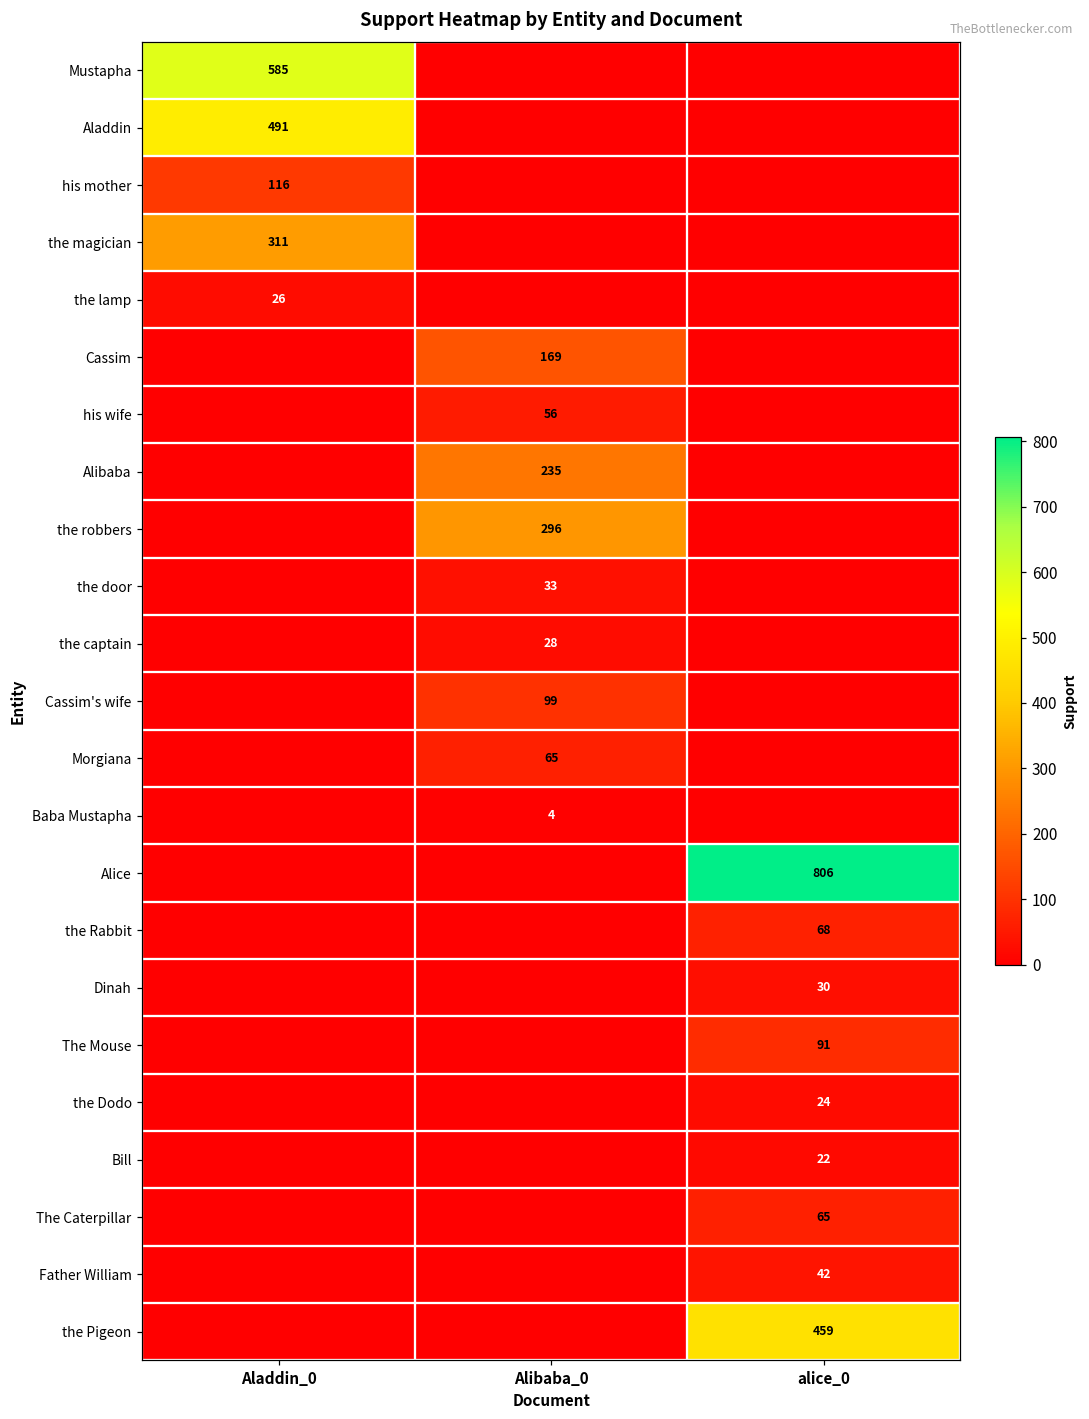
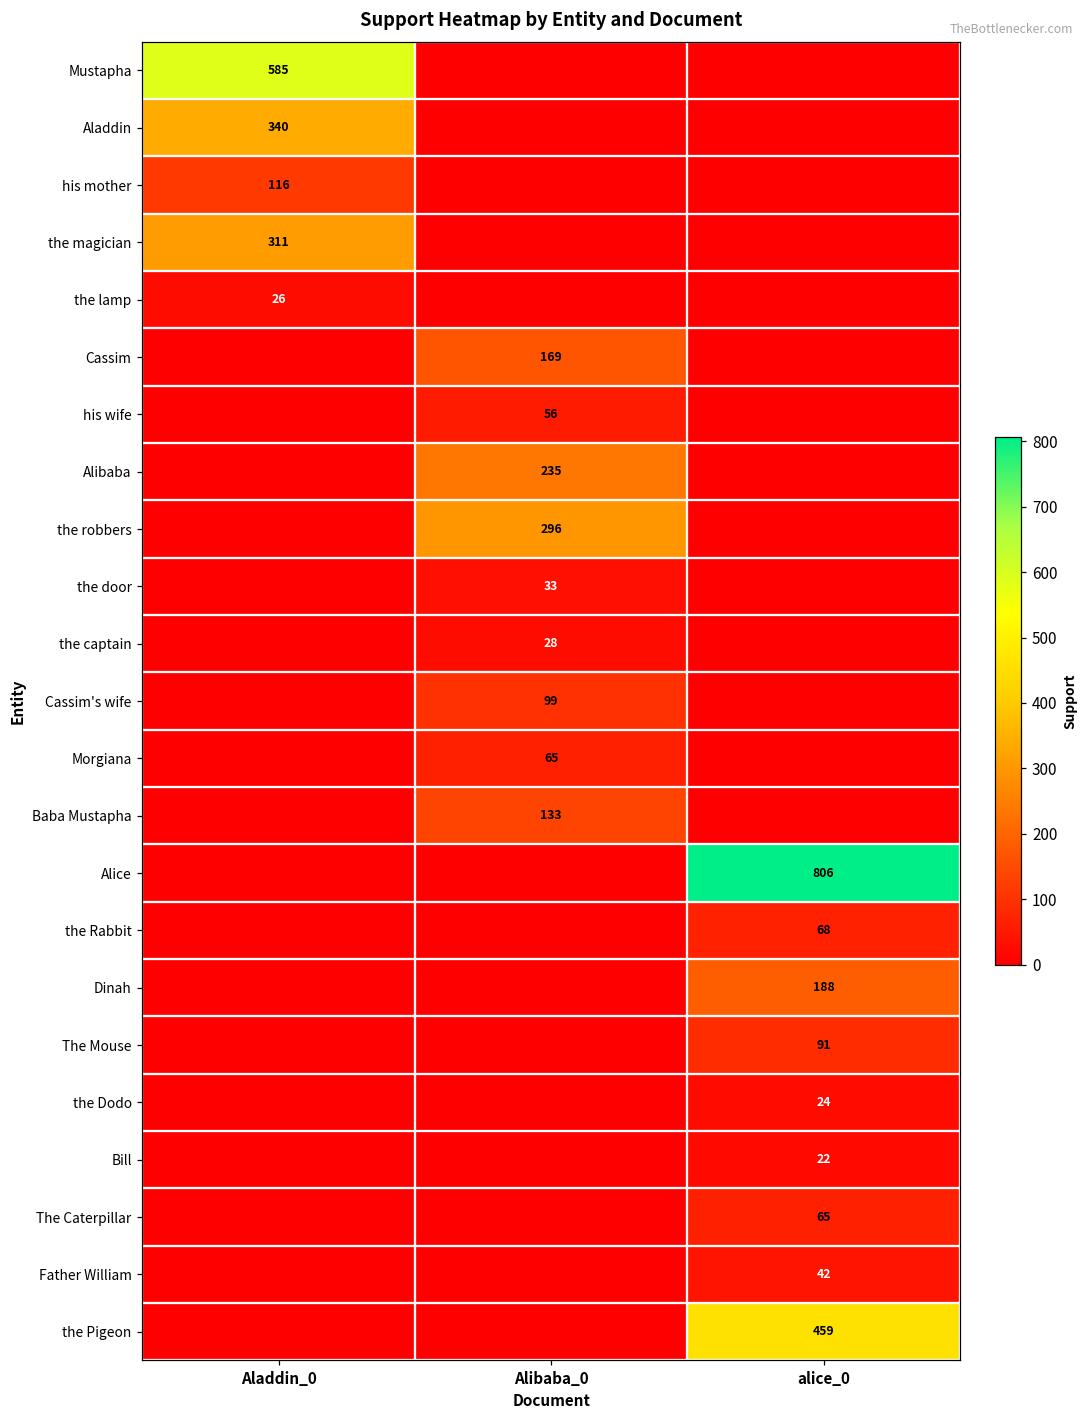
  {
    "Mustapha": {
      "Aladdin_0": 585
    },
    "Aladdin": {
-     "Aladdin_0": 491
+     "Aladdin_0": 340
    },
    "his mother": {
      "Aladdin_0": 116
    },
    "the magician": {
      "Aladdin_0": 311
    },
    "the lamp": {
      "Aladdin_0": 26
    },
    "Cassim": {
      "Alibaba_0": 169
    },
    "his wife": {
      "Alibaba_0": 56
    },
    "Alibaba": {
      "Alibaba_0": 235
    },
    "the robbers": {
      "Alibaba_0": 296
    },
    "the door": {
      "Alibaba_0": 33
    },
    "the captain": {
      "Alibaba_0": 28
    },
    "Cassim's wife": {
      "Alibaba_0": 99
    },
    "Morgiana": {
      "Alibaba_0": 65
    },
    "Baba Mustapha": {
-     "Alibaba_0": 4
+     "Alibaba_0": 133
    },
    "Alice": {
      "alice_0": 806
    },
    "the Rabbit": {
      "alice_0": 68
    },
    "Dinah": {
-     "alice_0": 30
+     "alice_0": 188
    },
    "The Mouse": {
      "alice_0": 91
    },
    "the Dodo": {
      "alice_0": 24
    },
    "Bill": {
      "alice_0": 22
    },
    "The Caterpillar": {
      "alice_0": 65
    },
    "Father William": {
      "alice_0": 42
    },
    "the Pigeon": {
      "alice_0": 459
    }
  }
